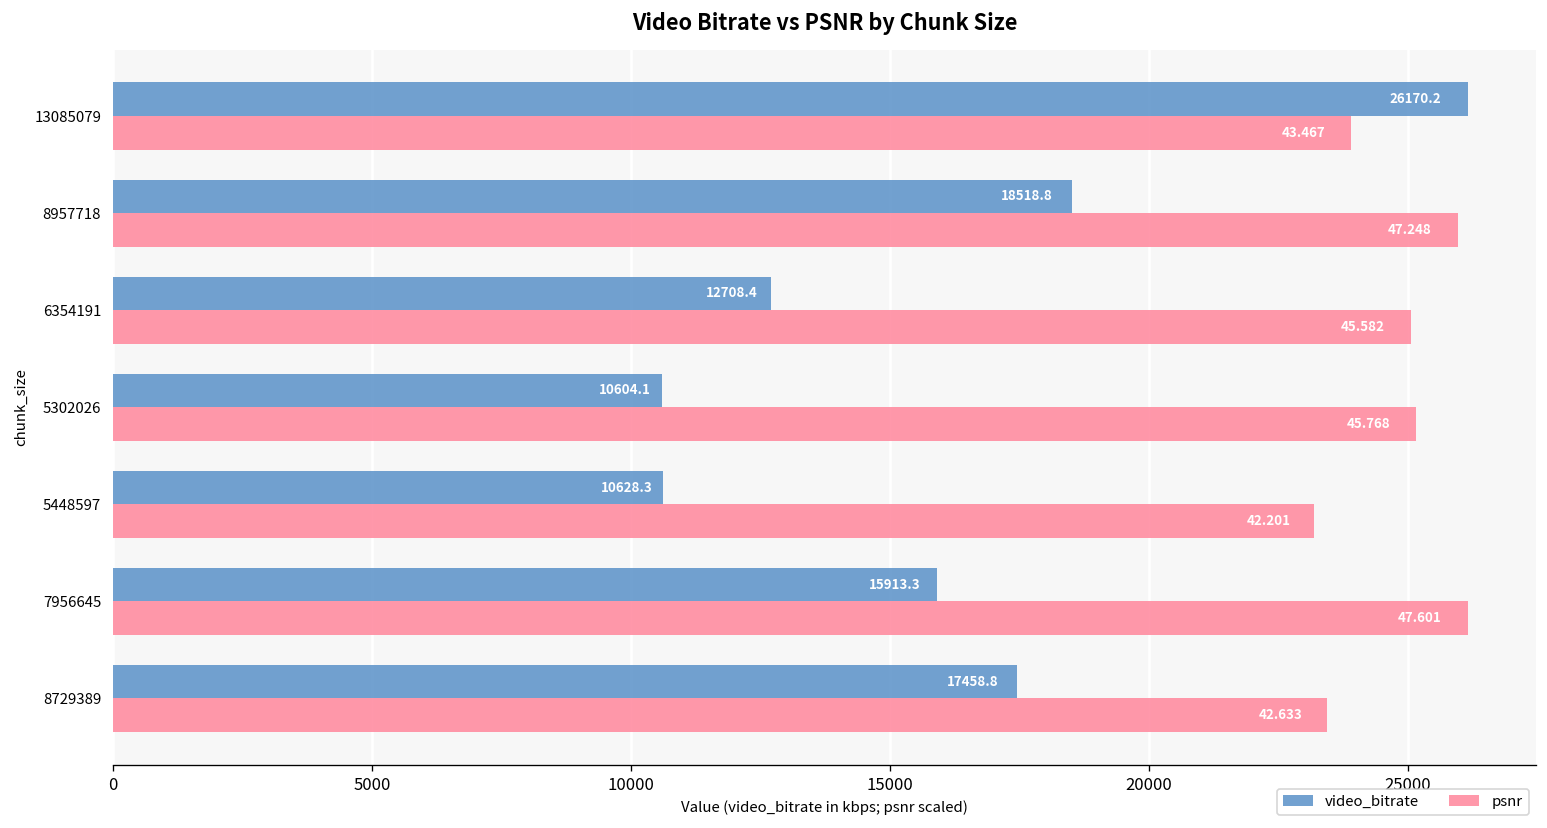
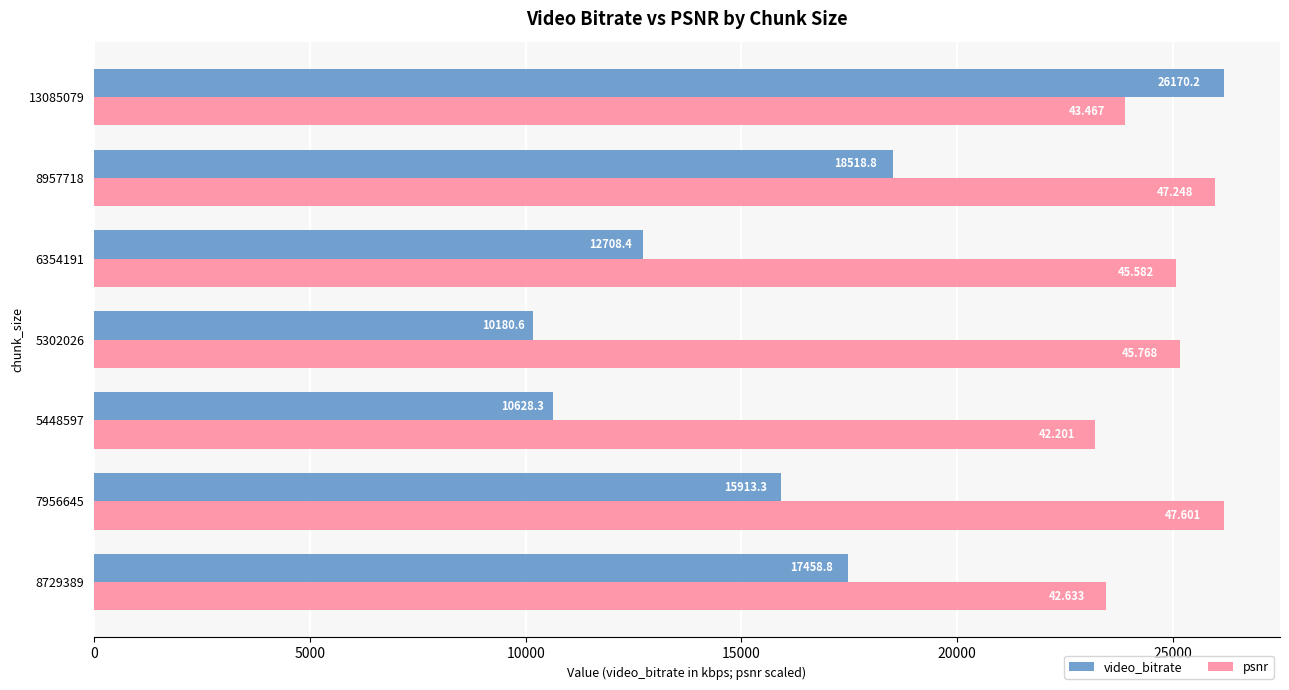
  {
    "video_bitrate": {
      "13085079": 26170.2,
      "8957718": 18518.8,
      "6354191": 12708.4,
-     "5302026": 10604.1,
+     "5302026": 10180.6,
      "5448597": 10628.3,
      "7956645": 15913.3,
      "8729389": 17458.8
    }
  }
